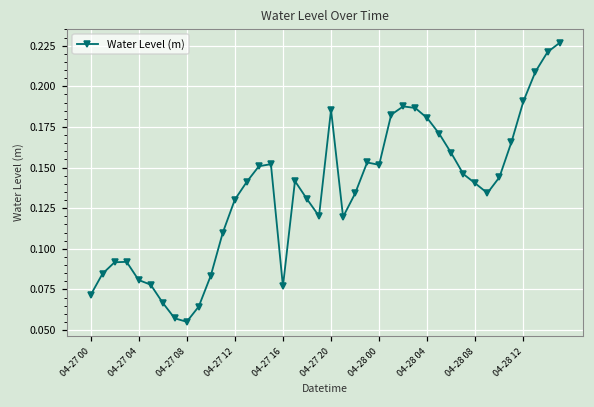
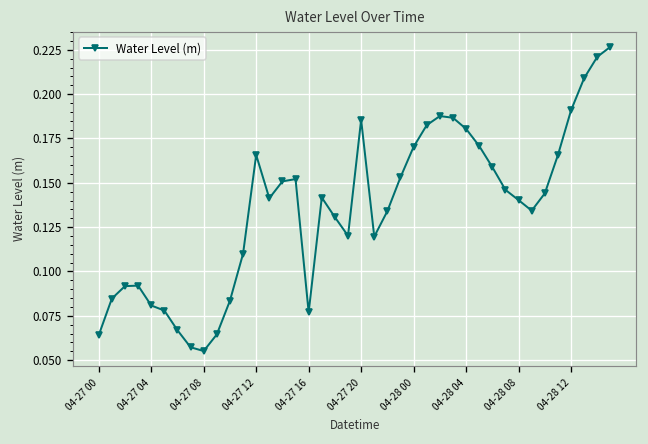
  {
-   "04-27 00": 0.071,
+   "04-27 00": 0.064,
    "04-27 04": 0.081,
    "04-27 08": 0.055,
-   "04-27 12": 0.130,
+   "04-27 12": 0.166,
    "04-27 16": 0.077,
    "04-27 20": 0.186,
-   "04-28 00": 0.152,
+   "04-28 00": 0.170,
    "04-28 04": 0.180,
    "04-28 08": 0.140,
    "04-28 12": 0.191
  }
